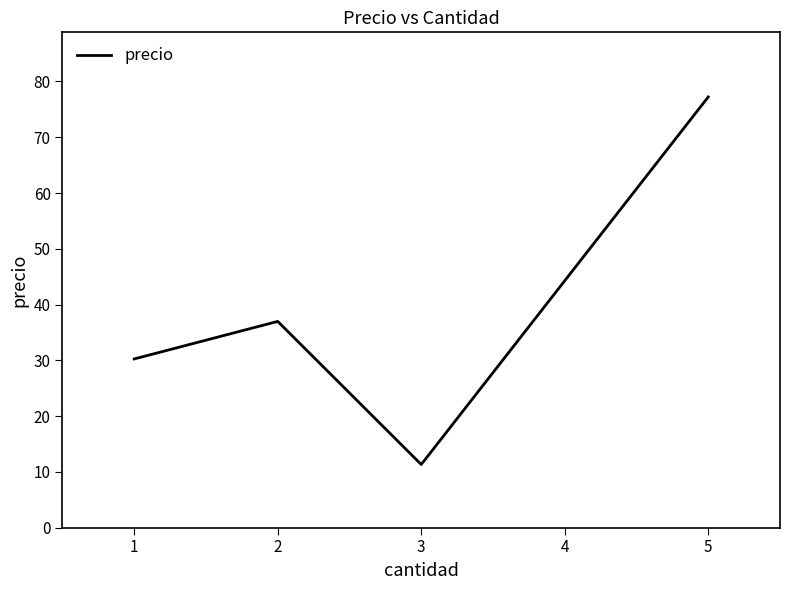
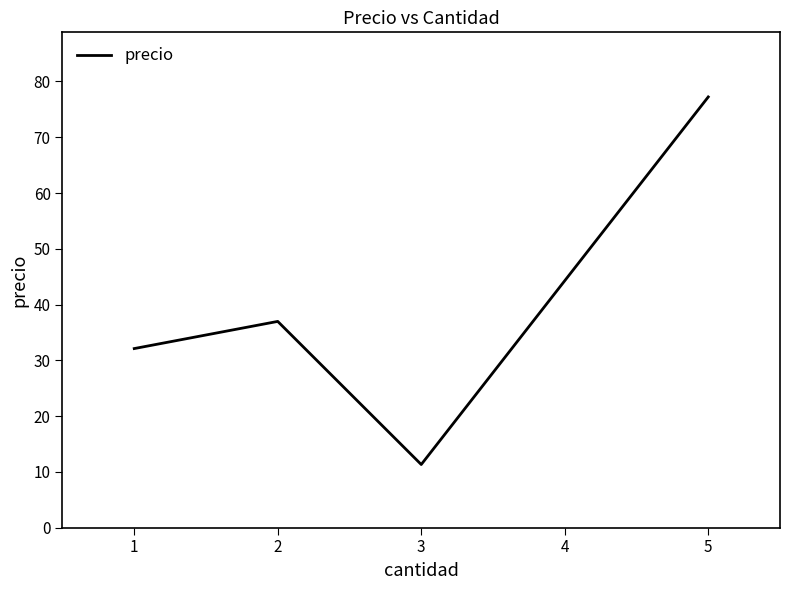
  {
-   "1": 30,
+   "1": 32,
    "2": 37,
    "3": 11,
    "5": 77
  }
